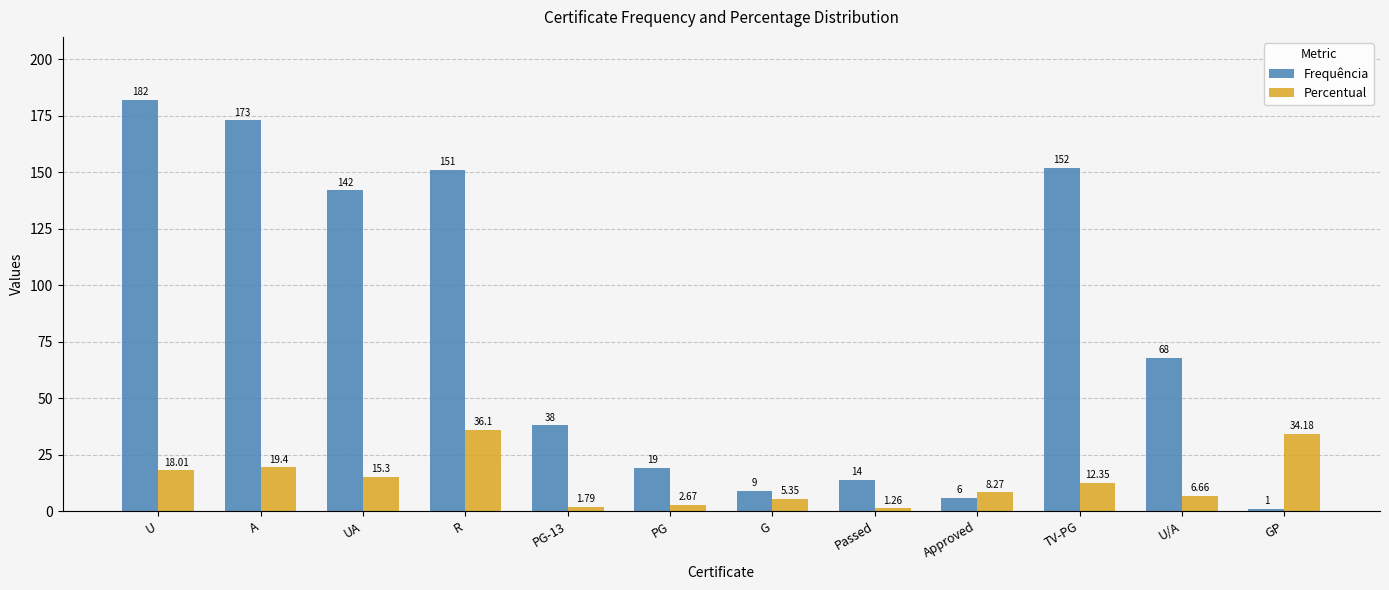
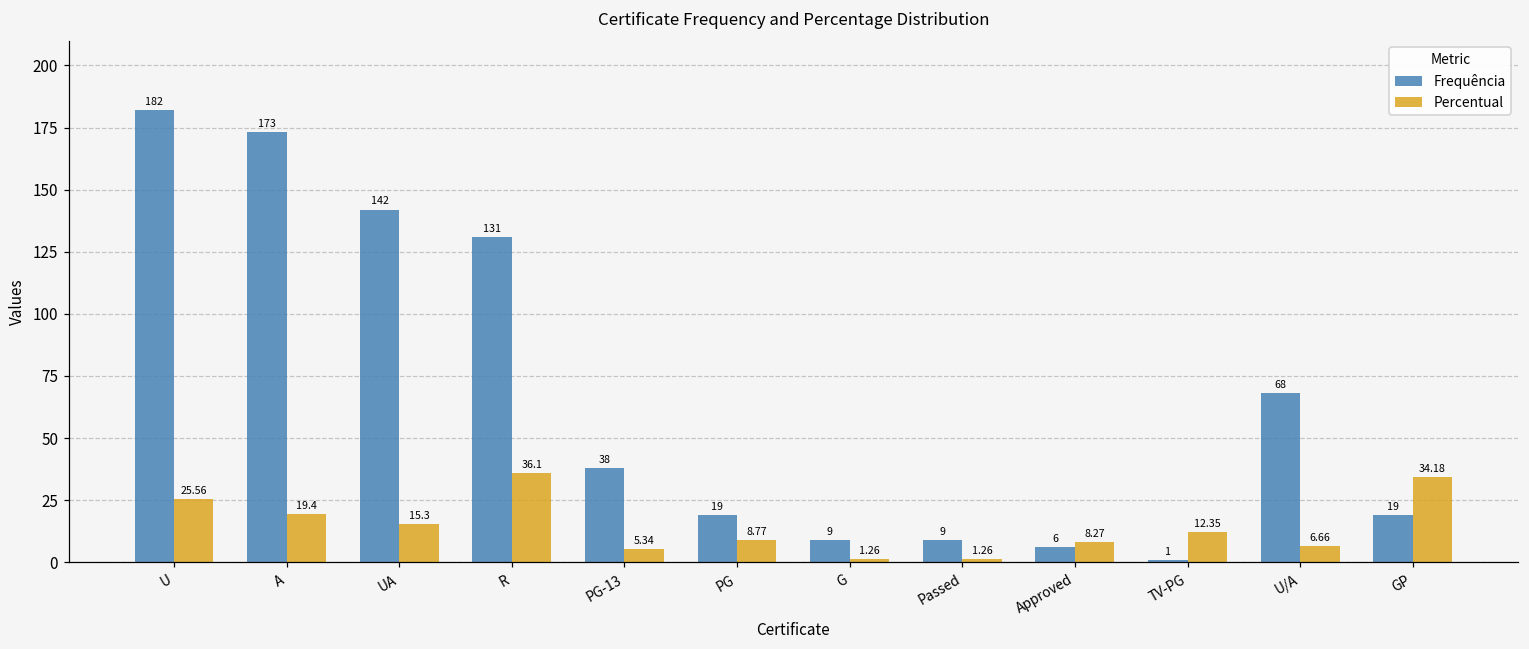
  {
    "Frequência": {
      "U": 182,
      "A": 173,
      "UA": 142,
-     "R": 151,
+     "R": 131,
      "PG-13": 38,
      "PG": 19,
      "G": 9,
-     "Passed": 14,
+     "Passed": 9,
      "Approved": 6,
-     "TV-PG": 152,
+     "TV-PG": 1,
      "U/A": 68,
-     "GP": 1
+     "GP": 19
    },
    "Percentual": {
-     "U": 18.01,
+     "U": 25.56,
      "A": 19.4,
      "UA": 15.3,
      "R": 36.1,
-     "PG-13": 1.79,
-     "PG": 2.67,
-     "G": 5.35,
+     "PG-13": 5.34,
+     "PG": 8.77,
+     "G": 1.26,
      "Passed": 1.26,
      "Approved": 8.27,
      "TV-PG": 12.35,
      "U/A": 6.66,
      "GP": 34.18
    }
  }
